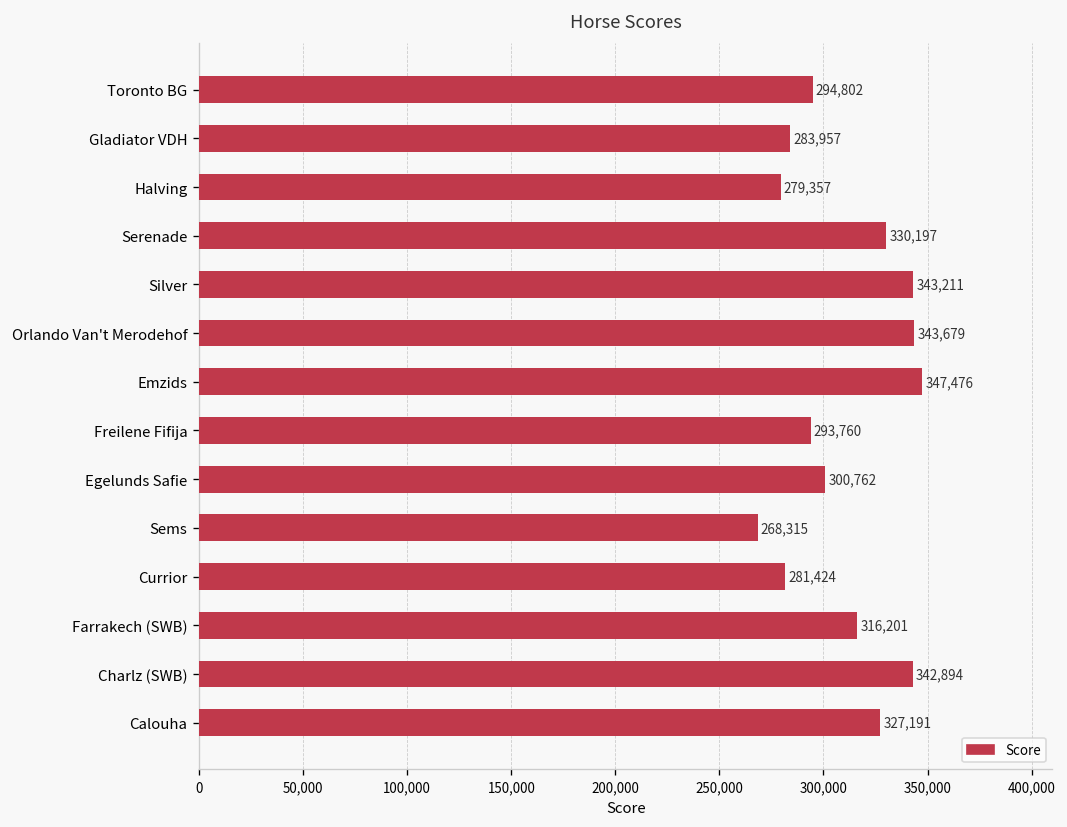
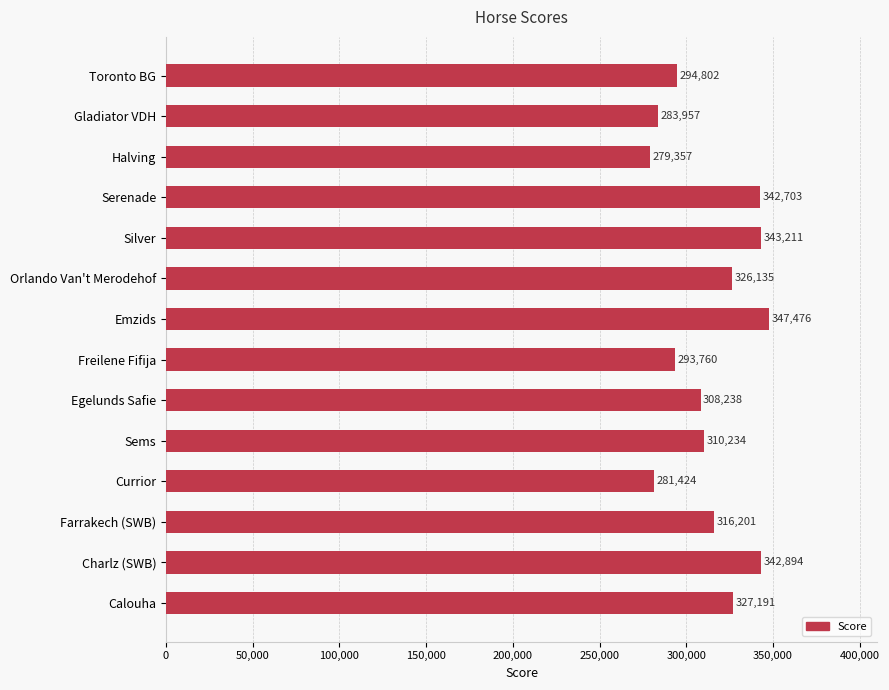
  {
    "Toronto BG": "294,802",
    "Gladiator VDH": "283,957",
    "Halving": "279,357",
-   "Serenade": "330,197",
+   "Serenade": "342,703",
    "Silver": "343,211",
-   "Orlando Van't Merodehof": "343,679",
+   "Orlando Van't Merodehof": "326,135",
    "Emzids": "347,476",
    "Freilene Fifija": "293,760",
-   "Egelunds Safie": "300,762",
-   "Sems": "268,315",
+   "Egelunds Safie": "308,238",
+   "Sems": "310,234",
    "Currior": "281,424",
    "Farrakech (SWB)": "316,201",
    "Charlz (SWB)": "342,894",
    "Calouha": "327,191"
  }
